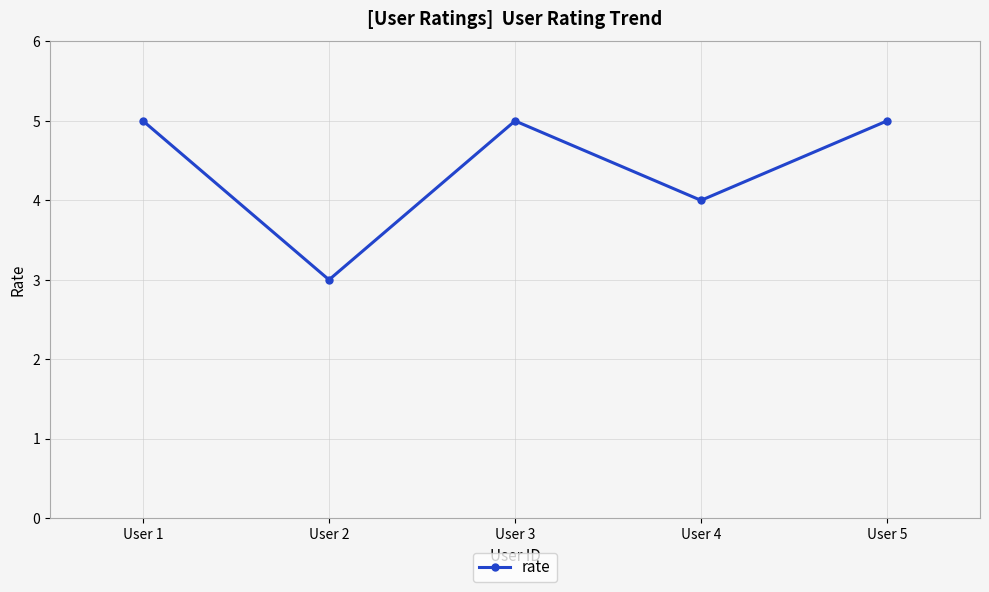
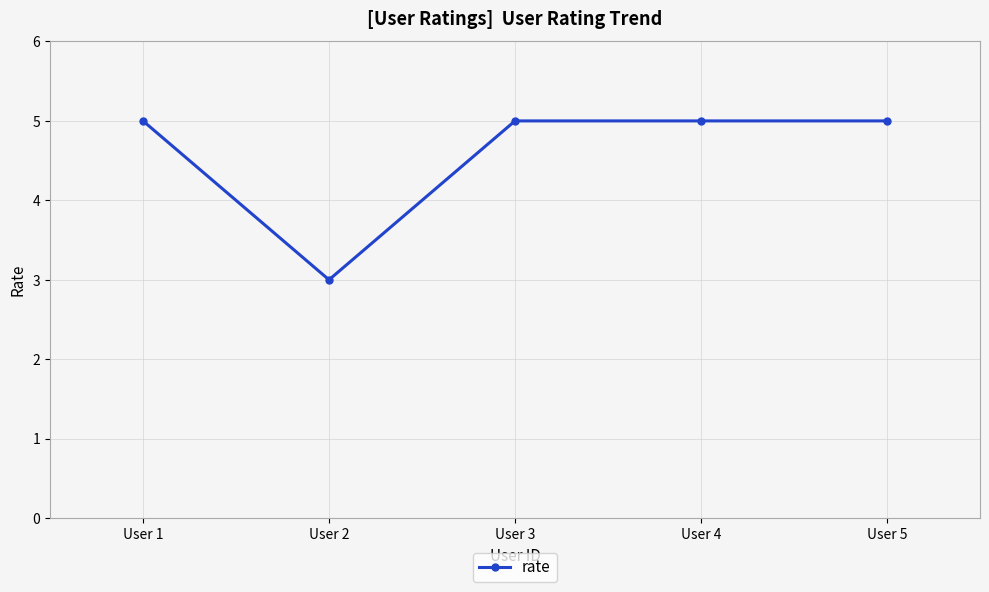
  {
    "User 1": 5,
    "User 2": 3,
    "User 3": 5,
-   "User 4": 4,
+   "User 4": 5,
    "User 5": 5
  }
